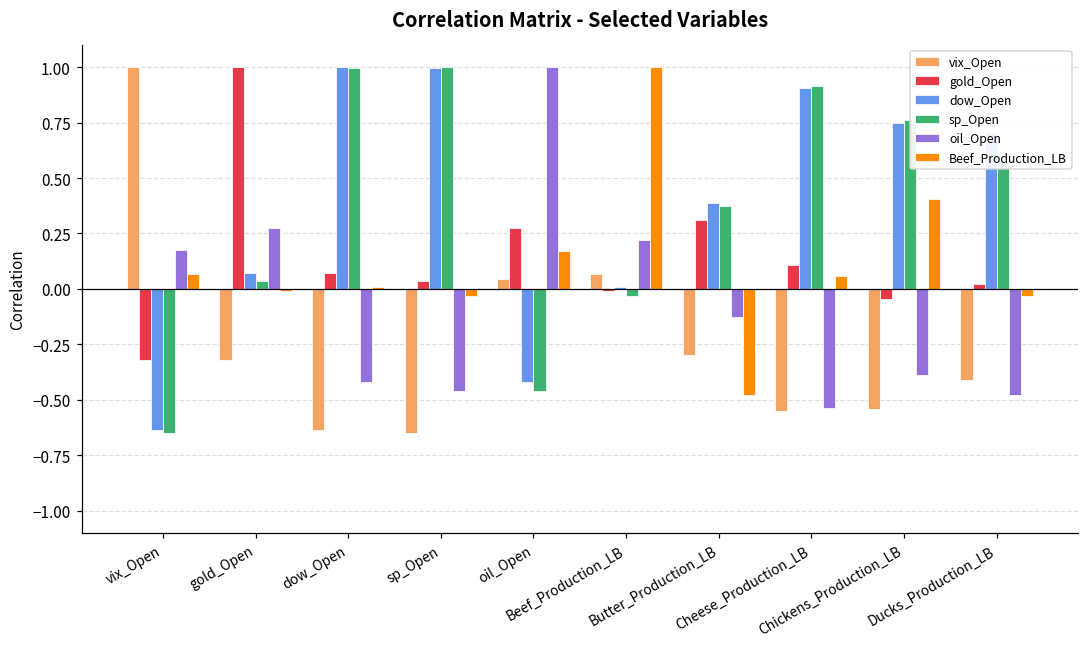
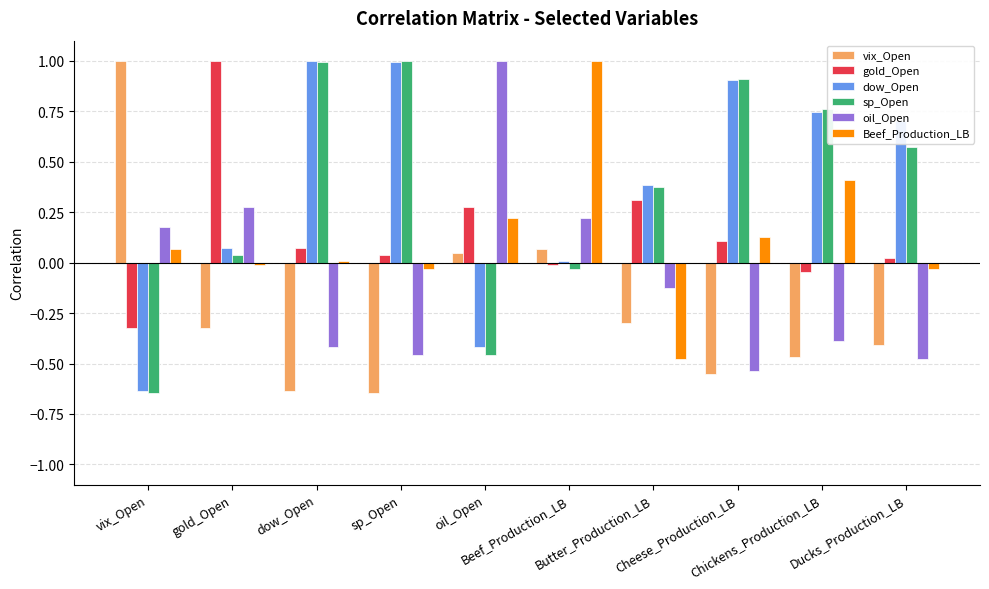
  {
    "vix_Open": {
      "vix_Open": 1.00,
      "gold_Open": -0.32,
      "dow_Open": -0.64,
      "sp_Open": -0.65,
      "oil_Open": 0.05,
      "Beef_Production_LB": 0.07,
      "Butter_Production_LB": -0.30,
      "Cheese_Production_LB": -0.55,
-     "Chickens_Production_LB": -0.54,
+     "Chickens_Production_LB": -0.47,
      "Ducks_Production_LB": -0.41
    },
    "gold_Open": {
      "vix_Open": -0.32,
      "gold_Open": 1.00,
      "dow_Open": 0.07,
      "sp_Open": 0.04,
      "oil_Open": 0.28,
      "Butter_Production_LB": 0.31,
      "Cheese_Production_LB": 0.11,
      "Chickens_Production_LB": -0.05,
      "Ducks_Production_LB": 0.02
    },
    "dow_Open": {
      "vix_Open": -0.64,
      "gold_Open": 0.07,
      "dow_Open": 1.00,
      "sp_Open": 0.99,
      "oil_Open": -0.42,
      "Butter_Production_LB": 0.39,
      "Cheese_Production_LB": 0.91,
      "Chickens_Production_LB": 0.75
    },
    "sp_Open": {
      "vix_Open": -0.65,
      "gold_Open": 0.04,
      "dow_Open": 0.99,
      "sp_Open": 1.00,
      "oil_Open": -0.46,
      "Beef_Production_LB": -0.03,
      "Butter_Production_LB": 0.37,
      "Cheese_Production_LB": 0.91,
      "Ducks_Production_LB": 0.57
    },
    "oil_Open": {
      "vix_Open": 0.18,
      "gold_Open": 0.28,
      "dow_Open": -0.42,
      "sp_Open": -0.46,
      "oil_Open": 1.00,
      "Beef_Production_LB": 0.22,
      "Butter_Production_LB": -0.13,
      "Cheese_Production_LB": -0.54,
      "Chickens_Production_LB": -0.39,
      "Ducks_Production_LB": -0.48
    },
    "Beef_Production_LB": {
      "vix_Open": 0.07,
      "sp_Open": -0.03,
-     "oil_Open": 0.17,
+     "oil_Open": 0.22,
      "Beef_Production_LB": 1.00,
      "Butter_Production_LB": -0.48,
-     "Cheese_Production_LB": 0.06,
+     "Cheese_Production_LB": 0.12,
      "Chickens_Production_LB": 0.41,
      "Ducks_Production_LB": -0.03
    }
  }
